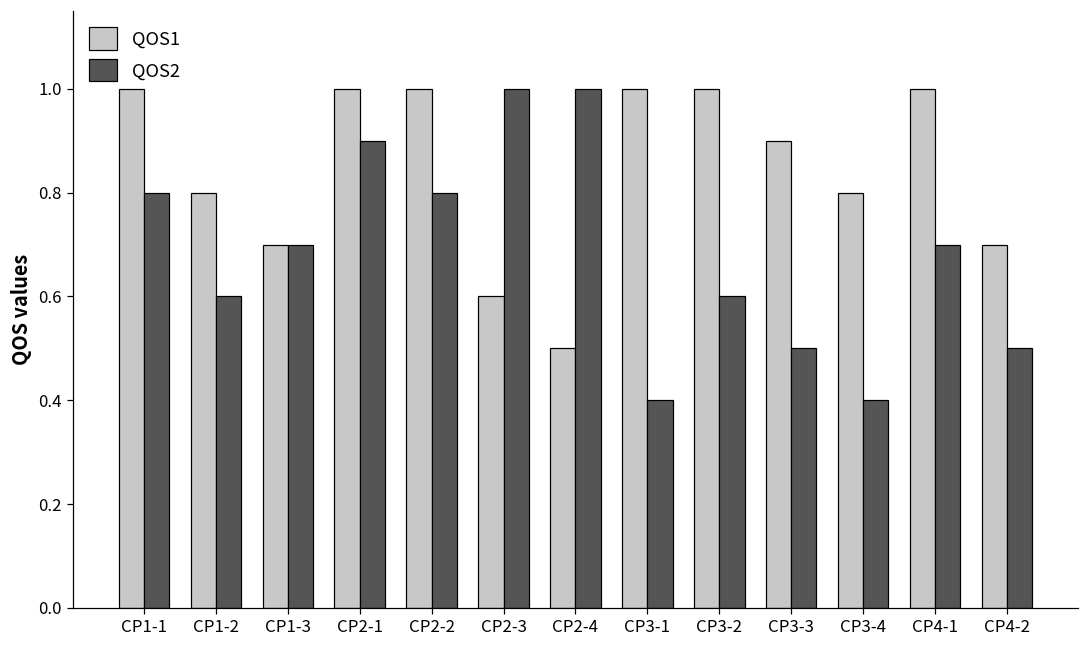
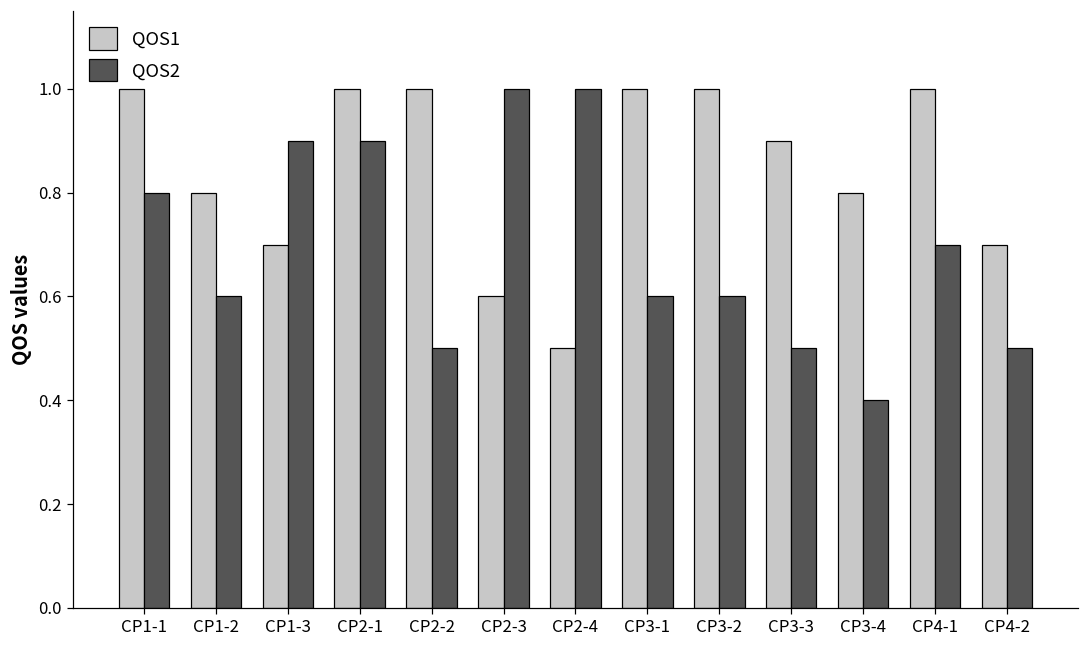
  {
    "QOS1": {
      "CP1-1": 1.0,
      "CP1-2": 0.8,
      "CP1-3": 0.7,
      "CP2-1": 1.0,
      "CP2-2": 1.0,
      "CP2-3": 0.6,
      "CP2-4": 0.5,
      "CP3-1": 1.0,
      "CP3-2": 1.0,
      "CP3-3": 0.9,
      "CP3-4": 0.8,
      "CP4-1": 1.0,
      "CP4-2": 0.7
    },
    "QOS2": {
      "CP1-1": 0.8,
      "CP1-2": 0.6,
-     "CP1-3": 0.7,
+     "CP1-3": 0.9,
      "CP2-1": 0.9,
-     "CP2-2": 0.8,
+     "CP2-2": 0.5,
      "CP2-3": 1.0,
      "CP2-4": 1.0,
-     "CP3-1": 0.4,
+     "CP3-1": 0.6,
      "CP3-2": 0.6,
      "CP3-3": 0.5,
      "CP3-4": 0.4,
      "CP4-1": 0.7,
      "CP4-2": 0.5
    }
  }
